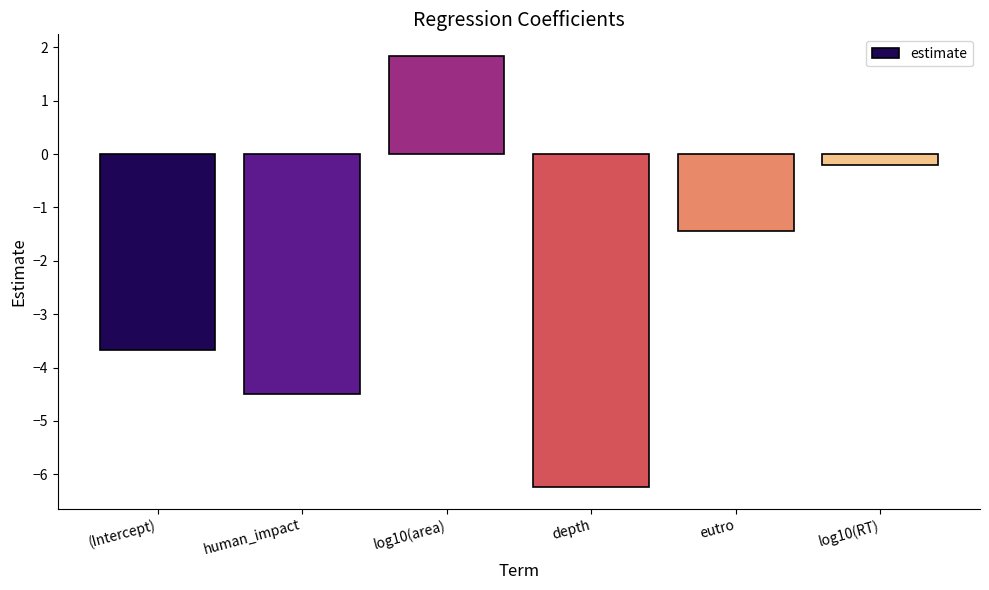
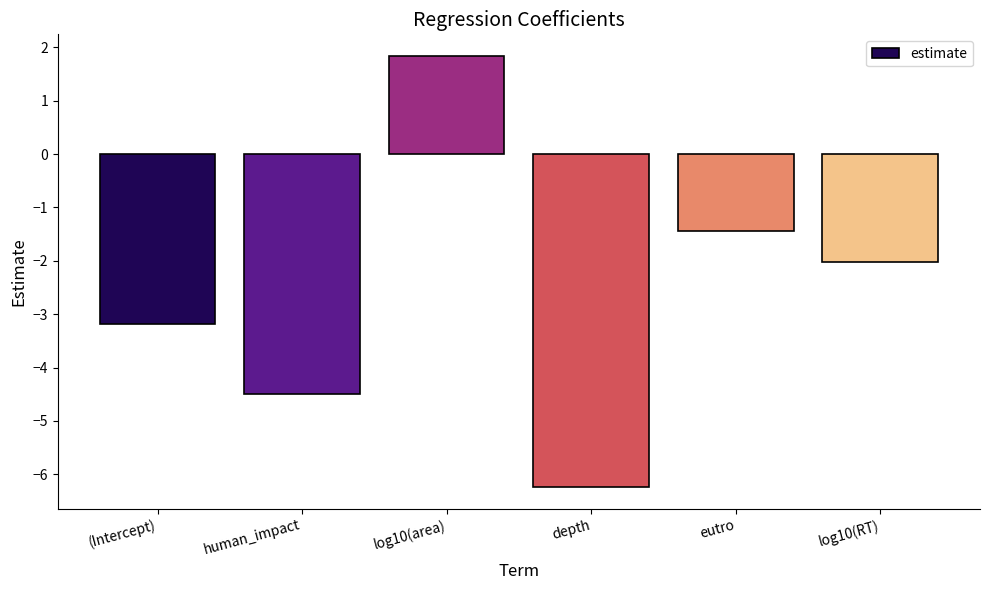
  {
-   "(Intercept)": -3.7,
+   "(Intercept)": -3.2,
    "human_impact": -4.5,
    "log10(area)": 1.8,
    "depth": -6.2,
    "eutro": -1.4,
-   "log10(RT)": -0.2
+   "log10(RT)": -2.0
  }
